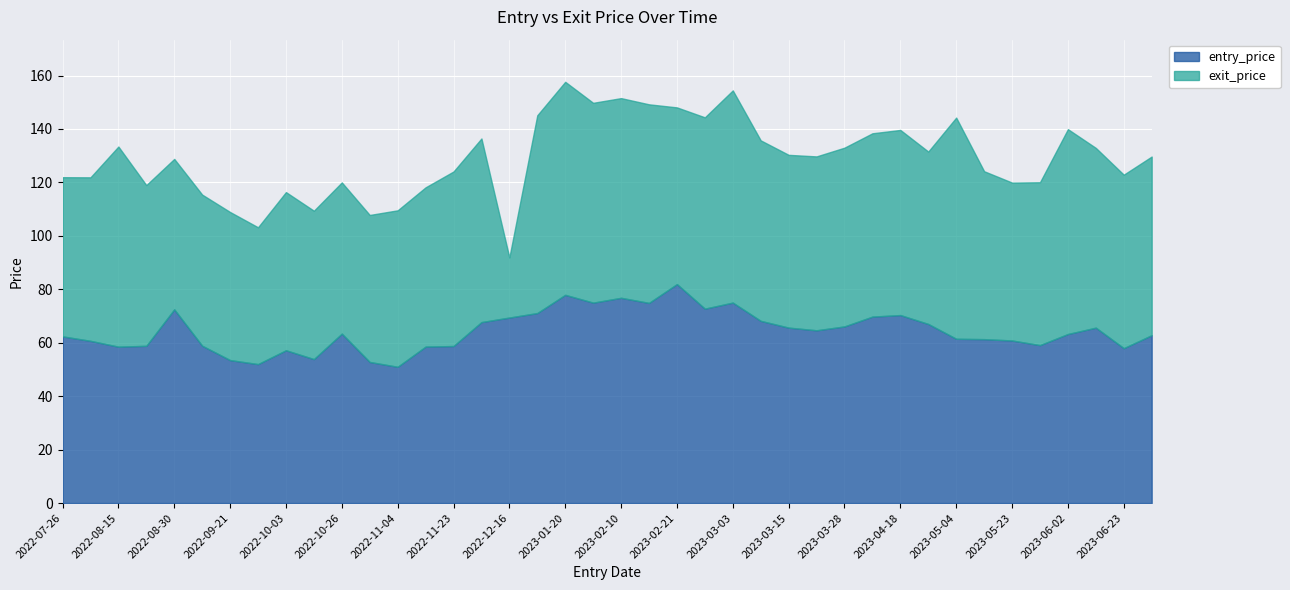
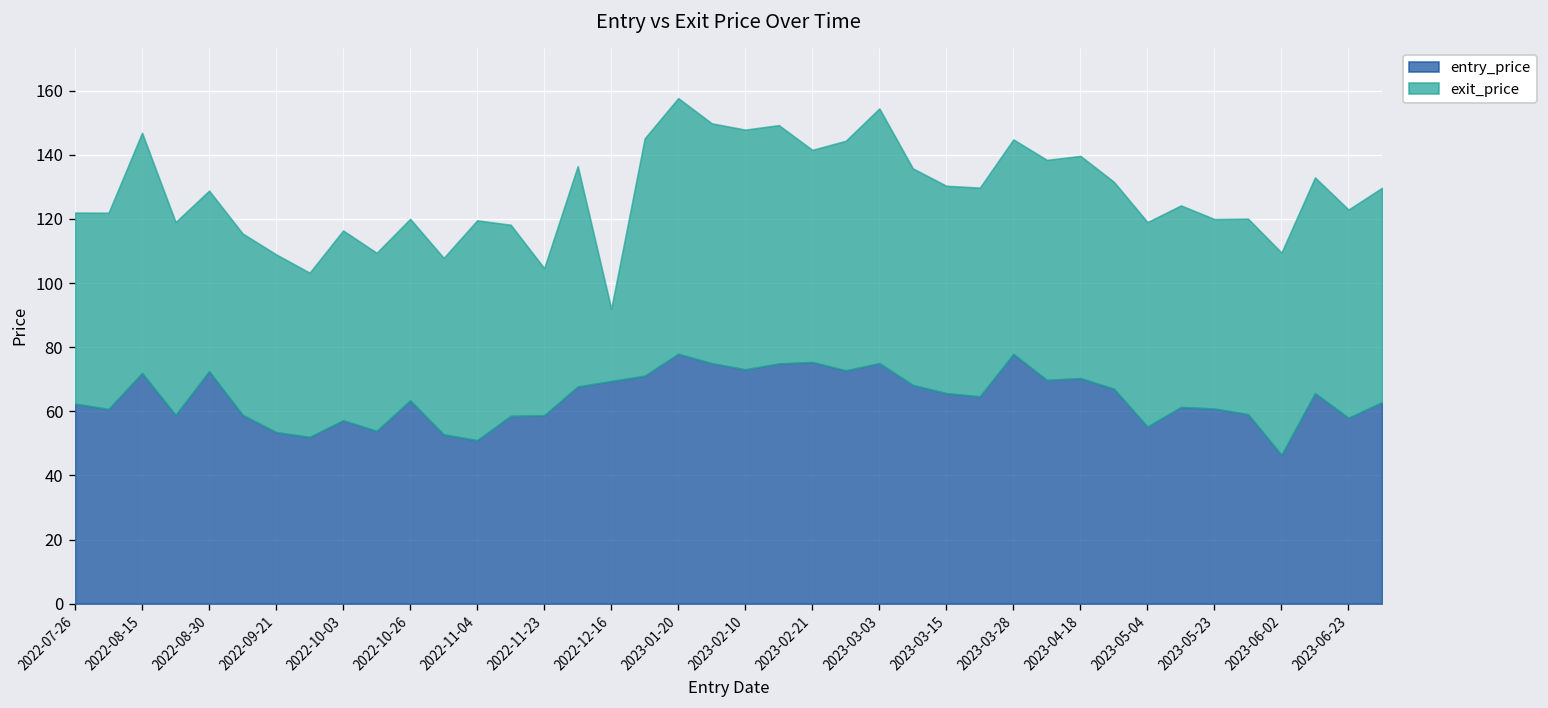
  {
    "entry_price": {
      "2022-07-26": 62,
-     "2022-08-15": 59,
+     "2022-08-15": 72,
      "2022-08-30": 73,
      "2022-09-21": 54,
      "2022-10-03": 57,
      "2022-10-26": 63,
      "2022-11-04": 51,
      "2022-11-23": 59,
      "2022-12-16": 69,
      "2023-01-20": 78,
-     "2023-02-10": 77,
-     "2023-02-21": 82,
+     "2023-02-10": 73,
+     "2023-02-21": 75,
      "2023-03-03": 75,
      "2023-03-15": 66,
-     "2023-03-28": 66,
+     "2023-03-28": 78,
      "2023-04-18": 70,
-     "2023-05-04": 61,
+     "2023-05-04": 55,
      "2023-05-23": 61,
-     "2023-06-02": 63,
+     "2023-06-02": 46,
      "2023-06-23": 58
    },
    "exit_price": {
      "2022-07-26": 60,
      "2022-08-15": 75,
      "2022-08-30": 56,
      "2022-09-21": 55,
      "2022-10-03": 59,
      "2022-10-26": 57,
-     "2022-11-04": 59,
-     "2022-11-23": 65,
+     "2022-11-04": 69,
+     "2022-11-23": 46,
      "2022-12-16": 23,
      "2023-01-20": 80,
      "2023-02-10": 75,
      "2023-02-21": 66,
      "2023-03-03": 79,
      "2023-03-15": 65,
      "2023-03-28": 67,
      "2023-04-18": 69,
-     "2023-05-04": 83,
+     "2023-05-04": 64,
      "2023-05-23": 59,
-     "2023-06-02": 77,
+     "2023-06-02": 63,
      "2023-06-23": 65
    }
  }
